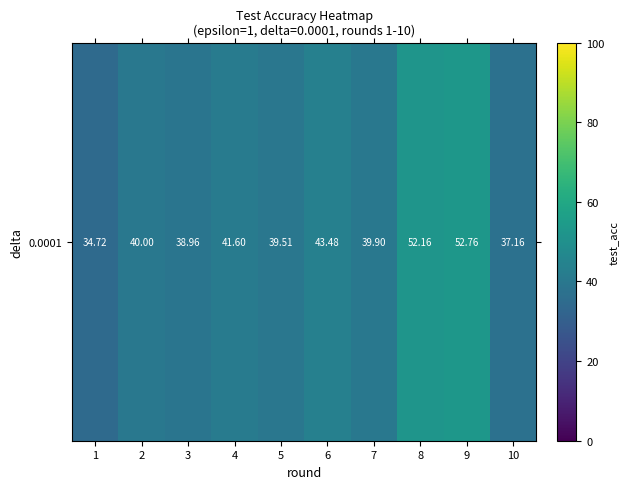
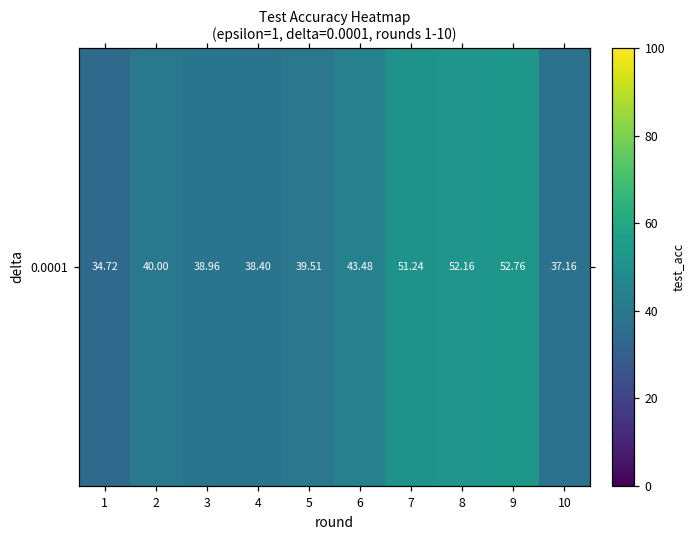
  {
    "0.0001": {
      "1": 34.72,
      "2": 40.00,
      "3": 38.96,
-     "4": 41.60,
+     "4": 38.40,
      "5": 39.51,
      "6": 43.48,
-     "7": 39.90,
+     "7": 51.24,
      "8": 52.16,
      "9": 52.76,
      "10": 37.16
    }
  }
